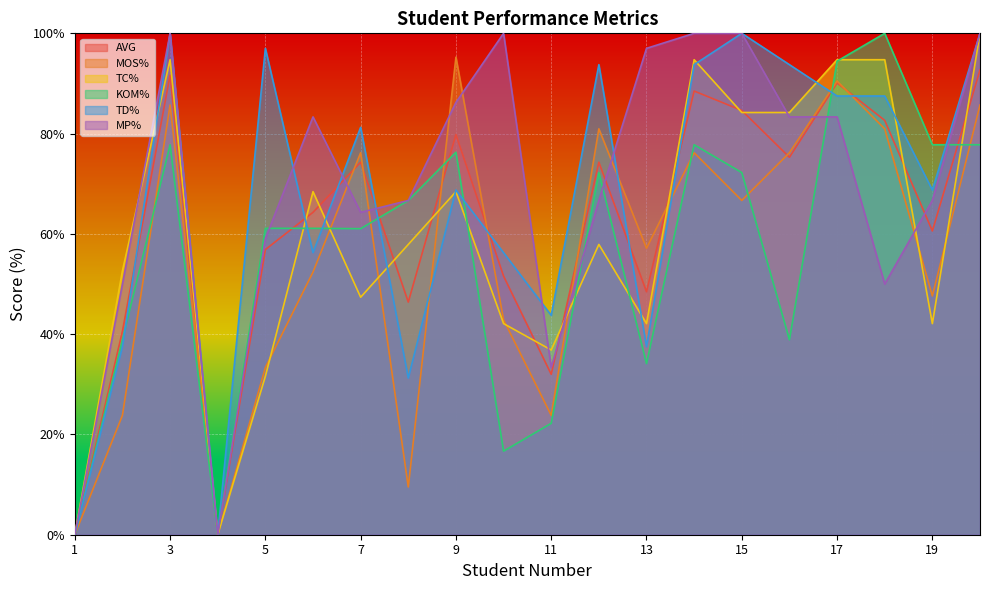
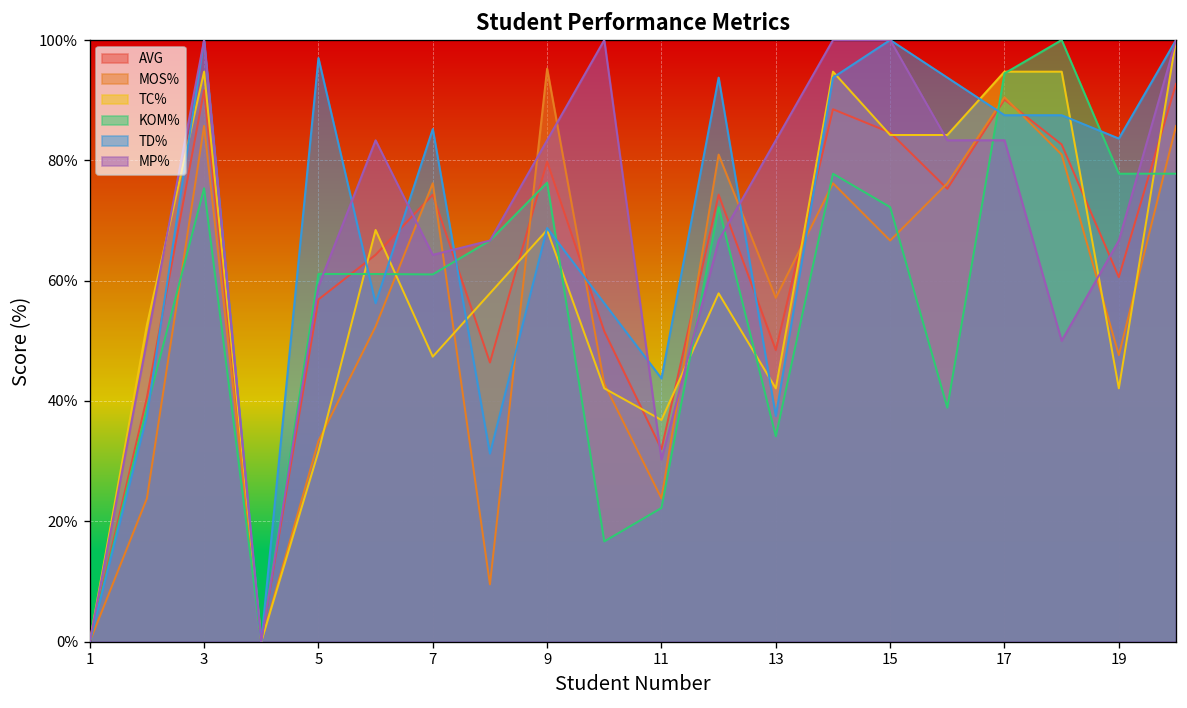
  {
    "KOM%": {
-     "3": "78%",
+     "3": "75%",
      "5": "61%",
      "7": "61%",
      "9": "76%",
      "11": "22%",
      "13": "34%",
      "15": "72%",
      "19": "78%"
    },
    "TD%": {
      "5": "97%",
-     "7": "81%",
+     "7": "85%",
      "11": "44%",
      "13": "38%",
      "17": "88%",
-     "19": "69%"
+     "19": "84%"
    },
    "MP%": {
      "5": "59%",
      "7": "64%",
-     "9": "86%",
-     "11": "33%",
-     "13": "97%",
+     "9": "83%",
+     "11": "30%",
+     "13": "83%",
      "17": "83%",
      "19": "67%"
    }
  }
